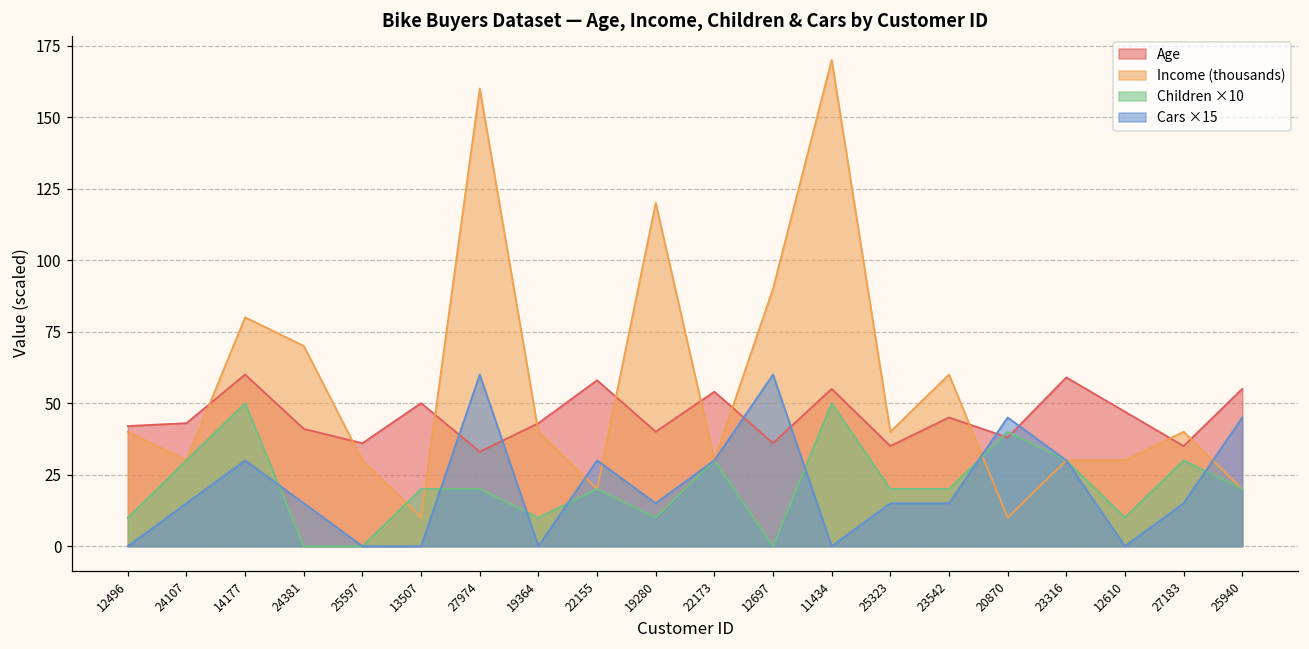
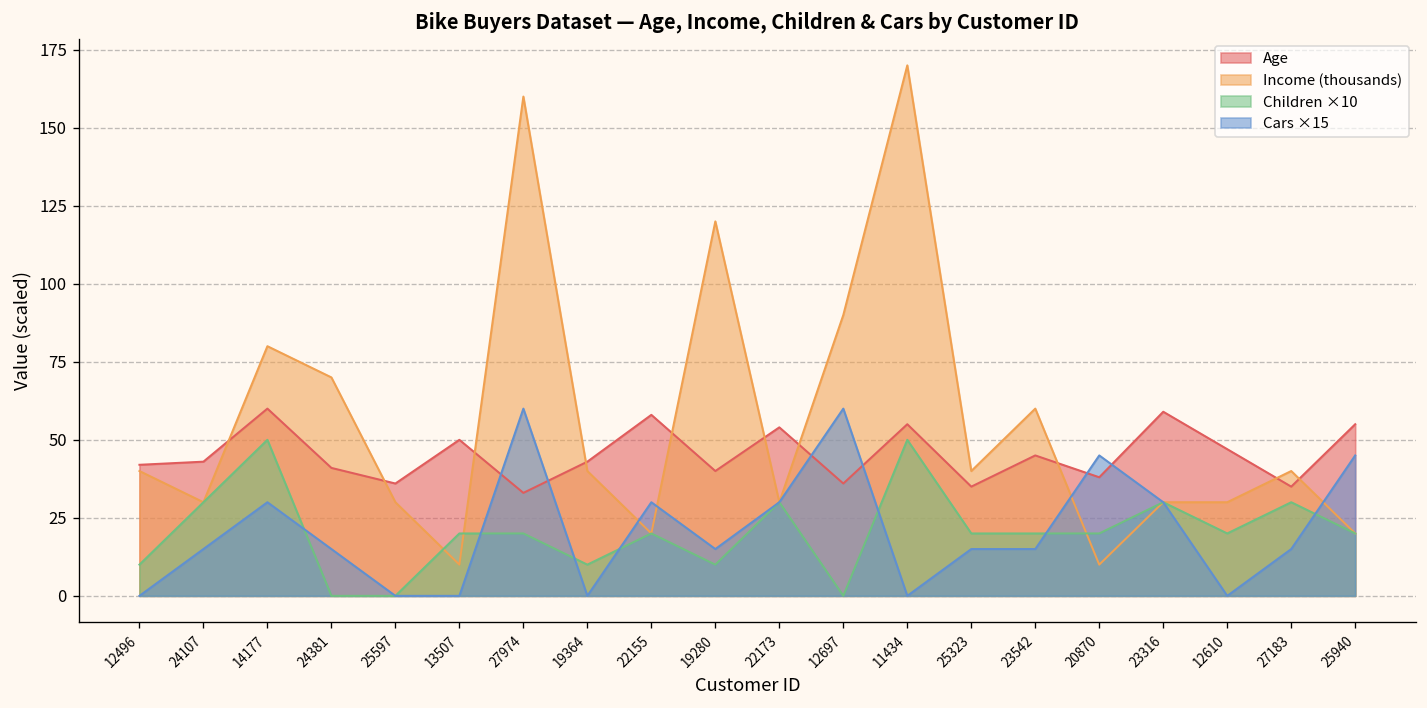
  {
    "Children ×10": {
      "12496": 10,
      "14177": 50,
      "24381": 0,
      "13507": 20,
      "27974": 20,
      "19364": 10,
      "19280": 10,
      "12697": 0,
      "11434": 50,
      "25323": 20,
      "23542": 20,
-     "20870": 40,
-     "12610": 10,
+     "20870": 20,
+     "12610": 20,
      "27183": 30
    },
    "Cars ×15": {
      "12496": 0,
      "24107": 15,
      "14177": 30,
      "24381": 15,
      "13507": 0,
      "27974": 60,
      "19364": 0,
      "22155": 30,
      "19280": 15,
      "12697": 60,
      "11434": 0,
      "25323": 15,
      "23542": 15,
      "20870": 45,
      "12610": 0,
      "27183": 15,
      "25940": 45
    }
  }
